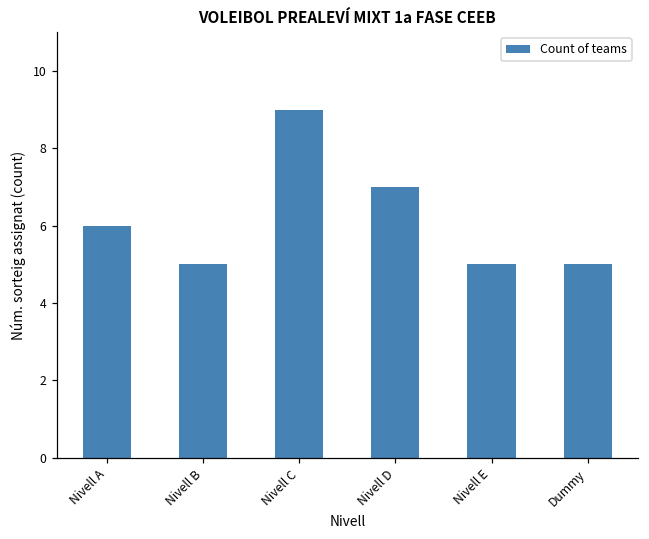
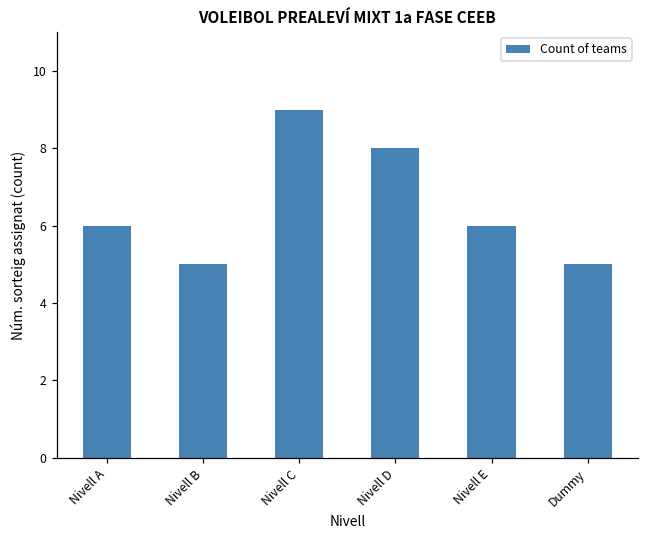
  {
    "Nivell A": 6,
    "Nivell B": 5,
    "Nivell C": 9,
-   "Nivell D": 7,
-   "Nivell E": 5,
+   "Nivell D": 8,
+   "Nivell E": 6,
    "Dummy": 5
  }
